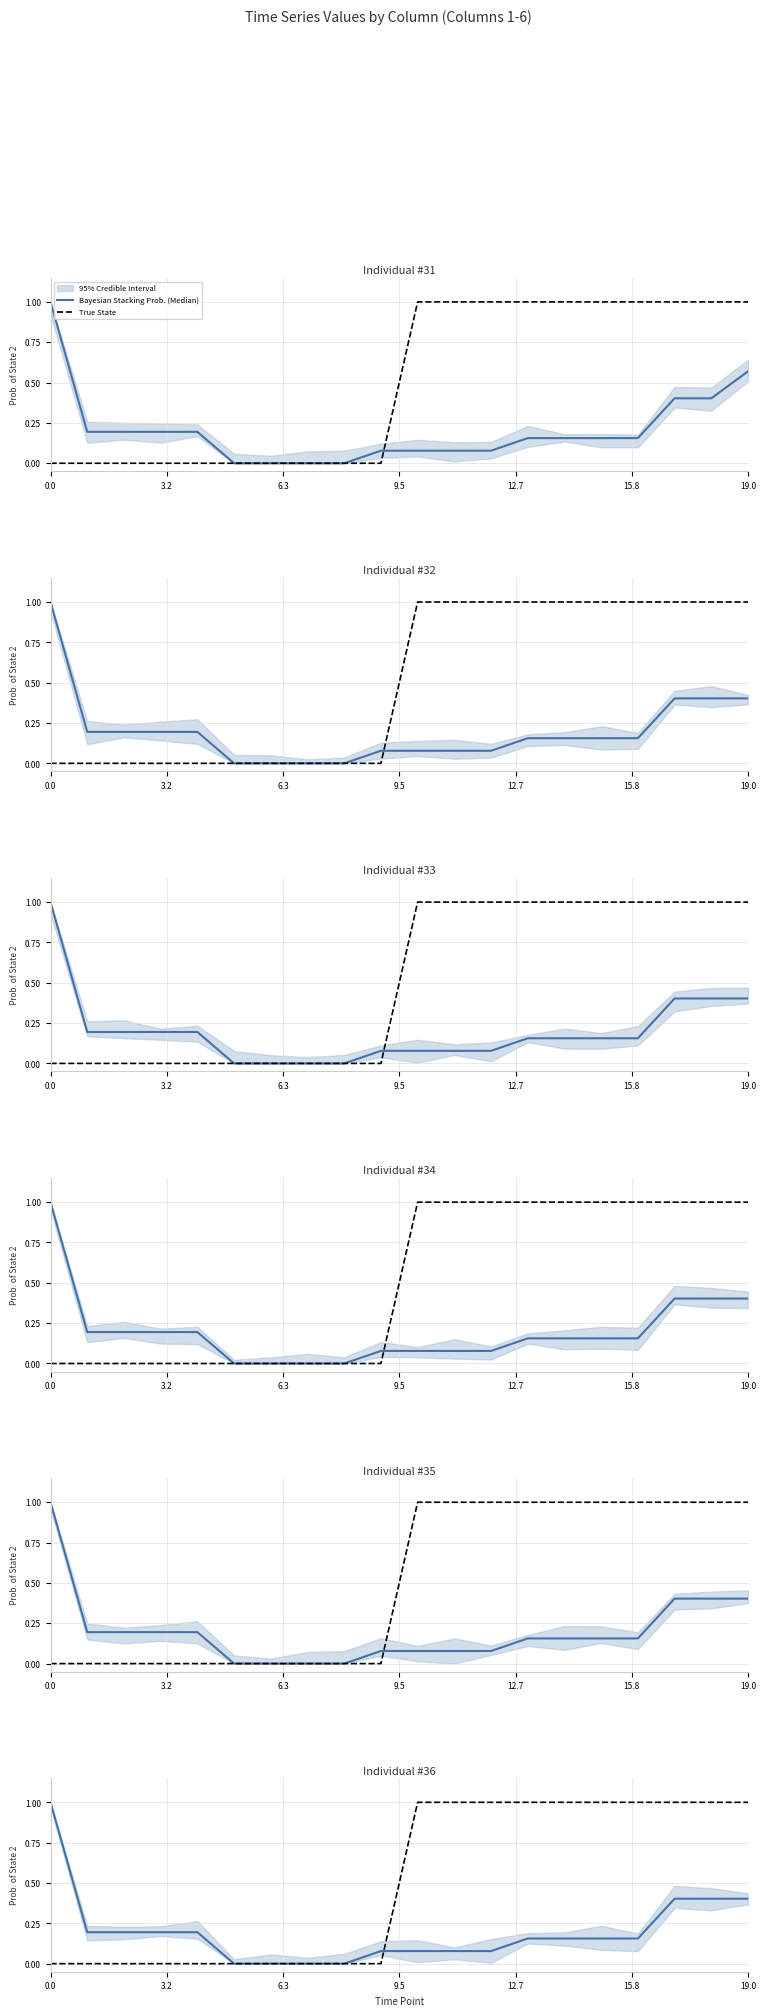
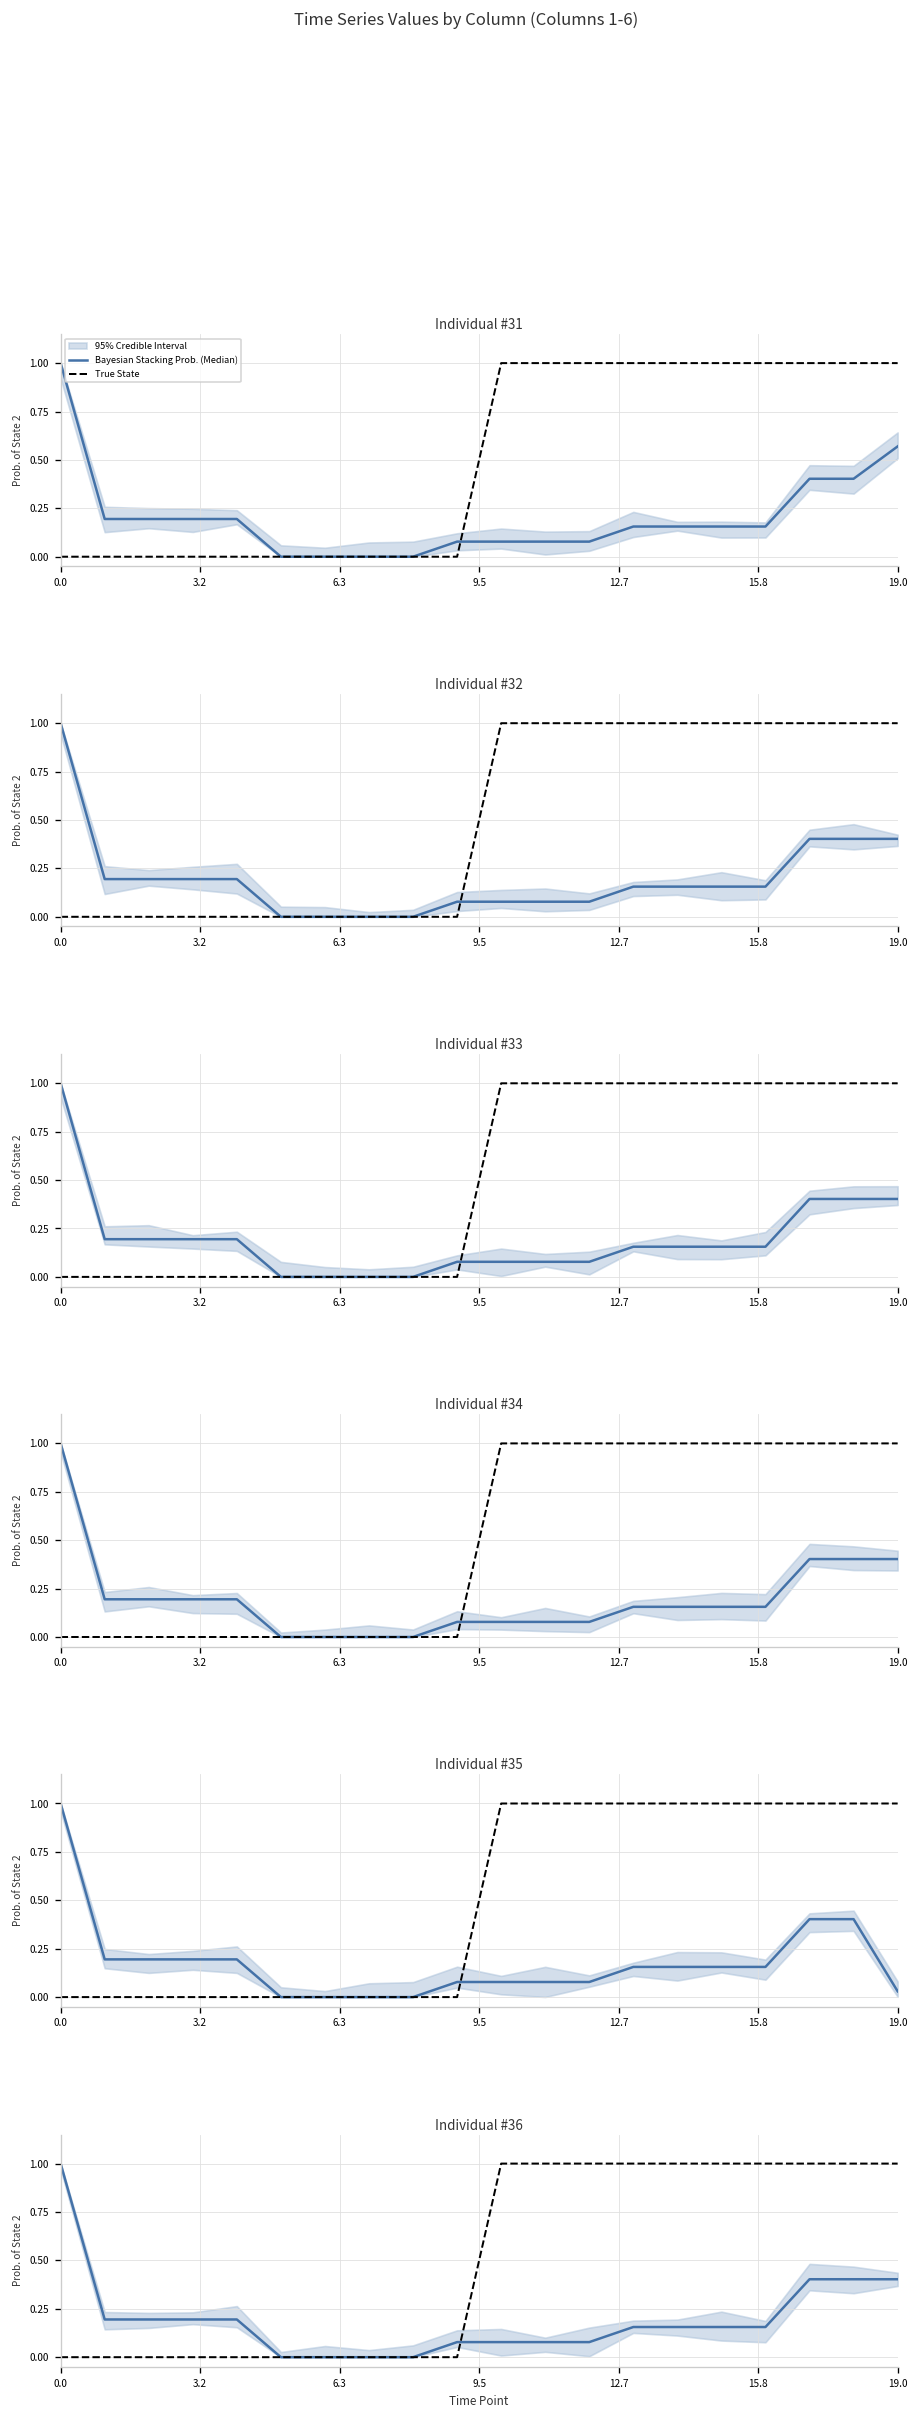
  {
    "Individual #31": {
      "Bayesian Stacking Prob. (Median)": {
        "19.0": 0.57
      },
      "True State": {
        "0.0": 0.00,
        "19.0": 1.00
      }
    },
    "Individual #32": {
      "Bayesian Stacking Prob. (Median)": {
        "19.0": 0.40
      },
      "True State": {
        "0.0": 0.00,
        "19.0": 1.00
      }
    },
    "Individual #33": {
      "Bayesian Stacking Prob. (Median)": {
        "19.0": 0.40
      },
      "True State": {
        "0.0": 0.00,
        "19.0": 1.00
      }
    },
    "Individual #34": {
      "Bayesian Stacking Prob. (Median)": {
        "19.0": 0.40
      },
      "True State": {
        "0.0": 0.00,
        "19.0": 1.00
      }
    },
    "Individual #35": {
      "Bayesian Stacking Prob. (Median)": {
-       "19.0": 0.40
+       "19.0": 0.03
      },
      "True State": {
        "0.0": 0.00,
        "19.0": 1.00
      }
    },
    "Individual #36": {
      "Bayesian Stacking Prob. (Median)": {
        "19.0": 0.40
      },
      "True State": {
        "0.0": 0.00,
        "19.0": 1.00
      }
    }
  }
